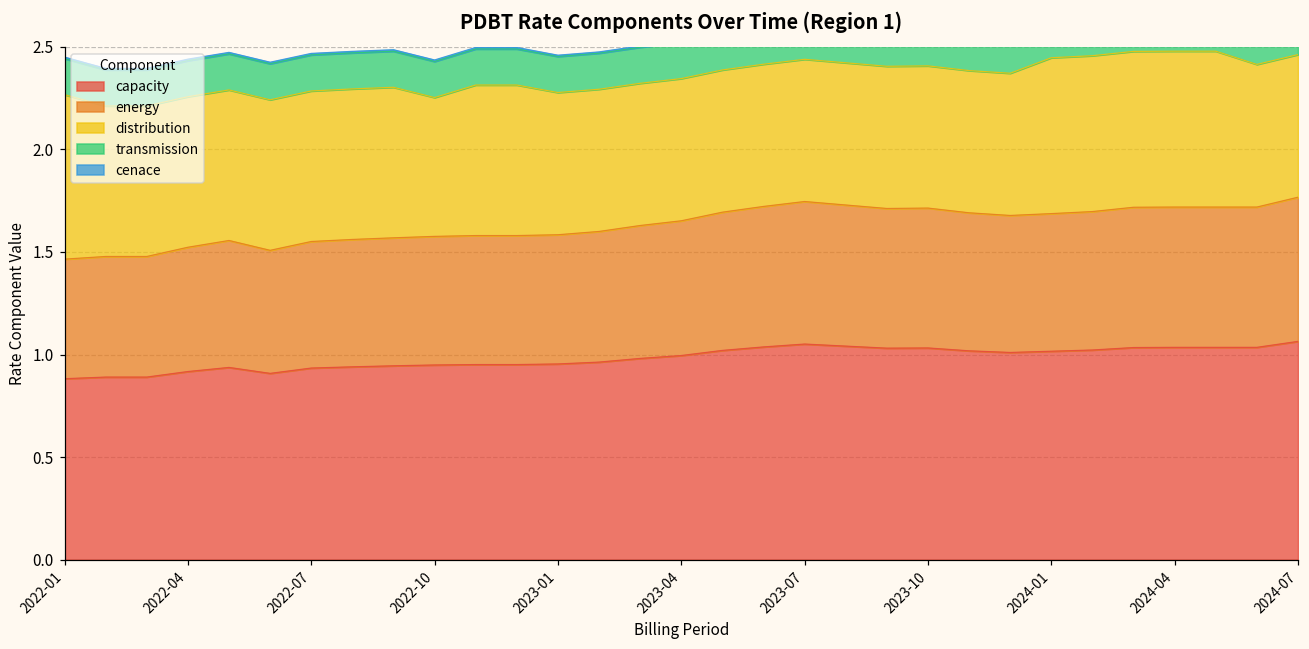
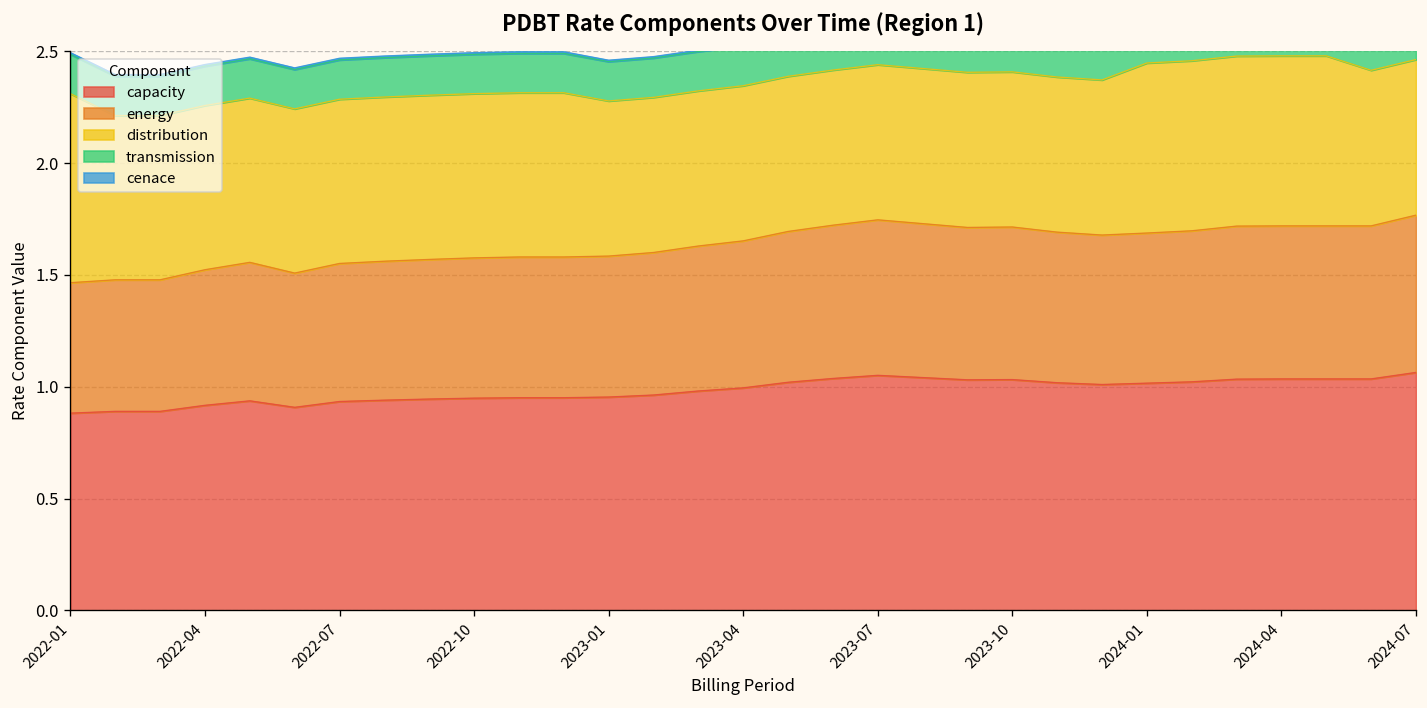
  {
    "distribution": {
-     "2022-01": 0.80,
+     "2022-01": 0.84,
      "2022-07": 0.73,
-     "2022-10": 0.68,
+     "2022-10": 0.73,
      "2023-01": 0.69,
      "2023-04": 0.69,
      "2023-07": 0.69,
      "2023-10": 0.69,
      "2024-01": 0.76,
      "2024-04": 0.76,
      "2024-07": 0.70
    }
  }
